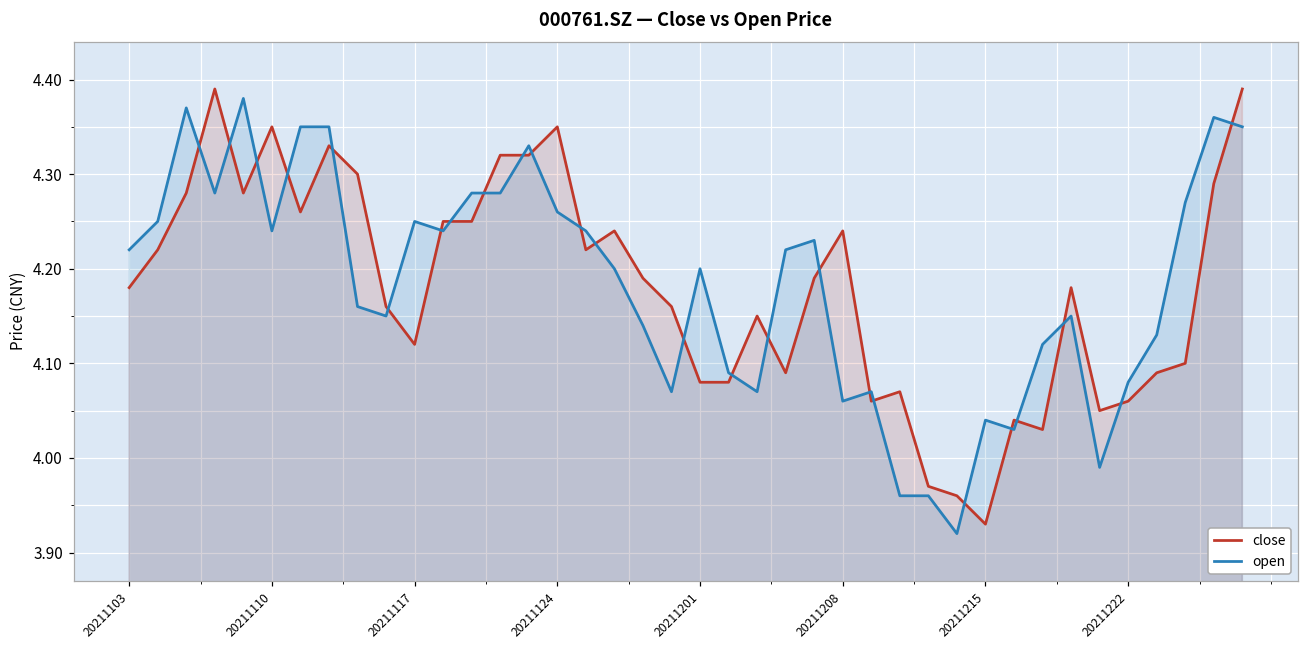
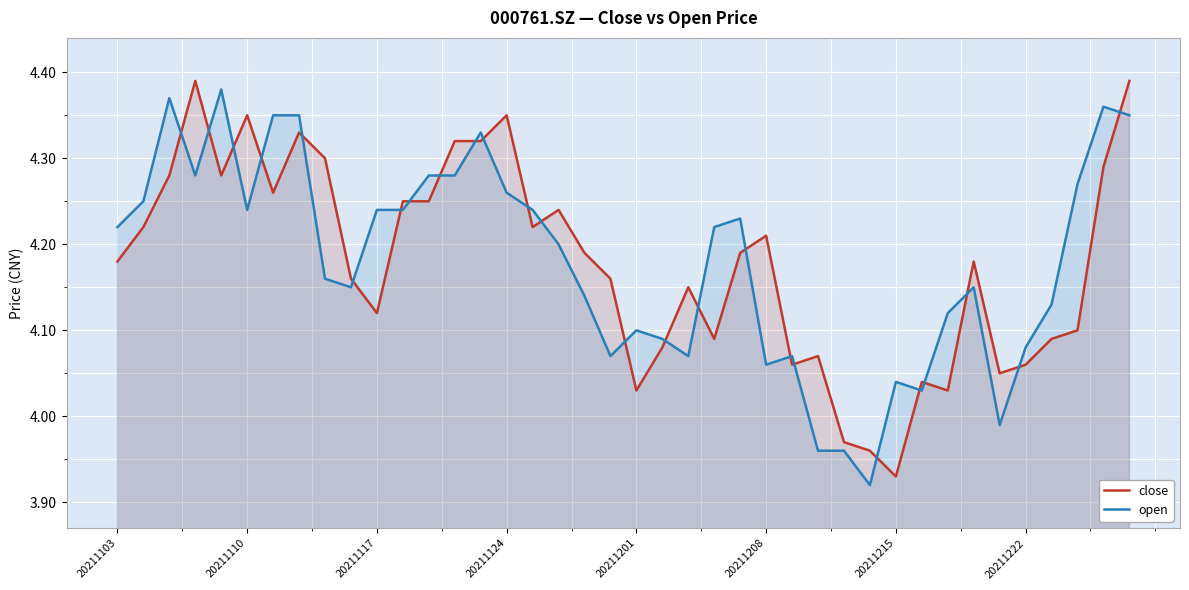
  {
    "close": {
      "20211103": 4.18,
      "20211110": 4.35,
      "20211117": 4.12,
      "20211124": 4.35,
-     "20211201": 4.08,
-     "20211208": 4.24,
+     "20211201": 4.03,
+     "20211208": 4.21,
      "20211215": 3.93,
      "20211222": 4.06
    },
    "open": {
      "20211103": 4.22,
      "20211110": 4.24,
-     "20211117": 4.25,
+     "20211117": 4.24,
      "20211124": 4.26,
-     "20211201": 4.2,
+     "20211201": 4.1,
      "20211208": 4.06,
      "20211215": 4.04,
      "20211222": 4.08
    }
  }
